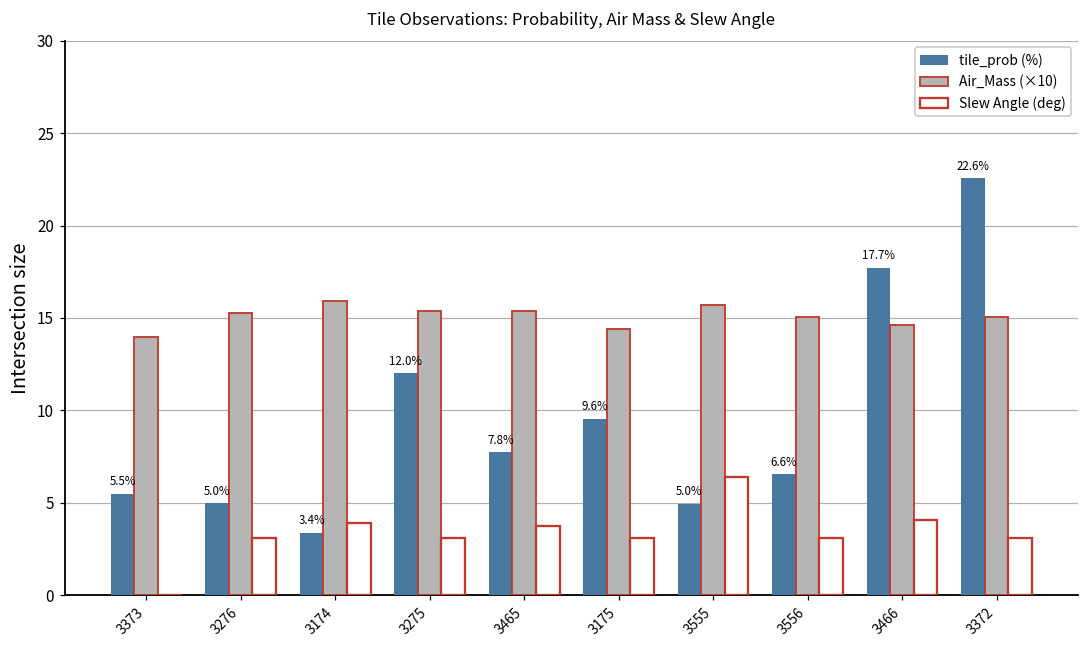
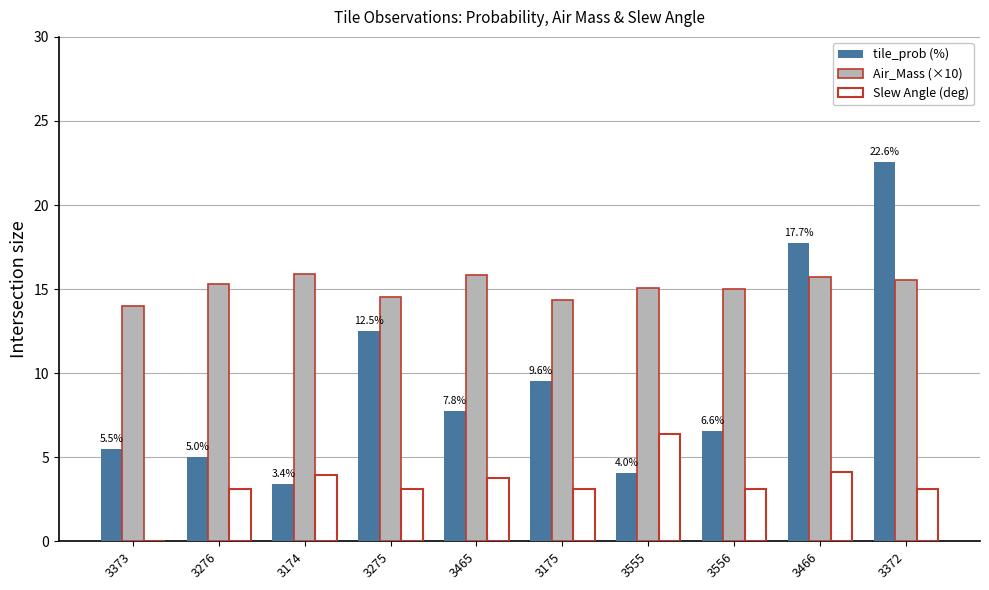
  {
    "tile_prob (%)": {
      "3373": "5.5%",
      "3276": "5.0%",
      "3174": "3.4%",
-     "3275": "12.0%",
+     "3275": "12.5%",
      "3465": "7.8%",
      "3175": "9.6%",
-     "3555": "5.0%",
+     "3555": "4.0%",
      "3556": "6.6%",
      "3466": "17.7%",
      "3372": "22.6%"
    },
    "Air_Mass (×10)": {
      "3373": "14.0",
      "3276": "15.3",
      "3174": "15.9",
-     "3275": "15.4",
-     "3465": "15.4",
+     "3275": "14.5",
+     "3465": "15.8",
      "3175": "14.4",
-     "3555": "15.7",
+     "3555": "15.1",
      "3556": "15.0",
-     "3466": "14.6",
-     "3372": "15.0"
+     "3466": "15.7",
+     "3372": "15.5"
    },
    "Slew Angle (deg)": {
      "3373": "0.0",
      "3276": "3.1",
      "3174": "3.9",
      "3275": "3.1",
      "3465": "3.8",
      "3175": "3.1",
      "3555": "6.4",
      "3556": "3.1",
      "3466": "4.1",
      "3372": "3.1"
    }
  }
